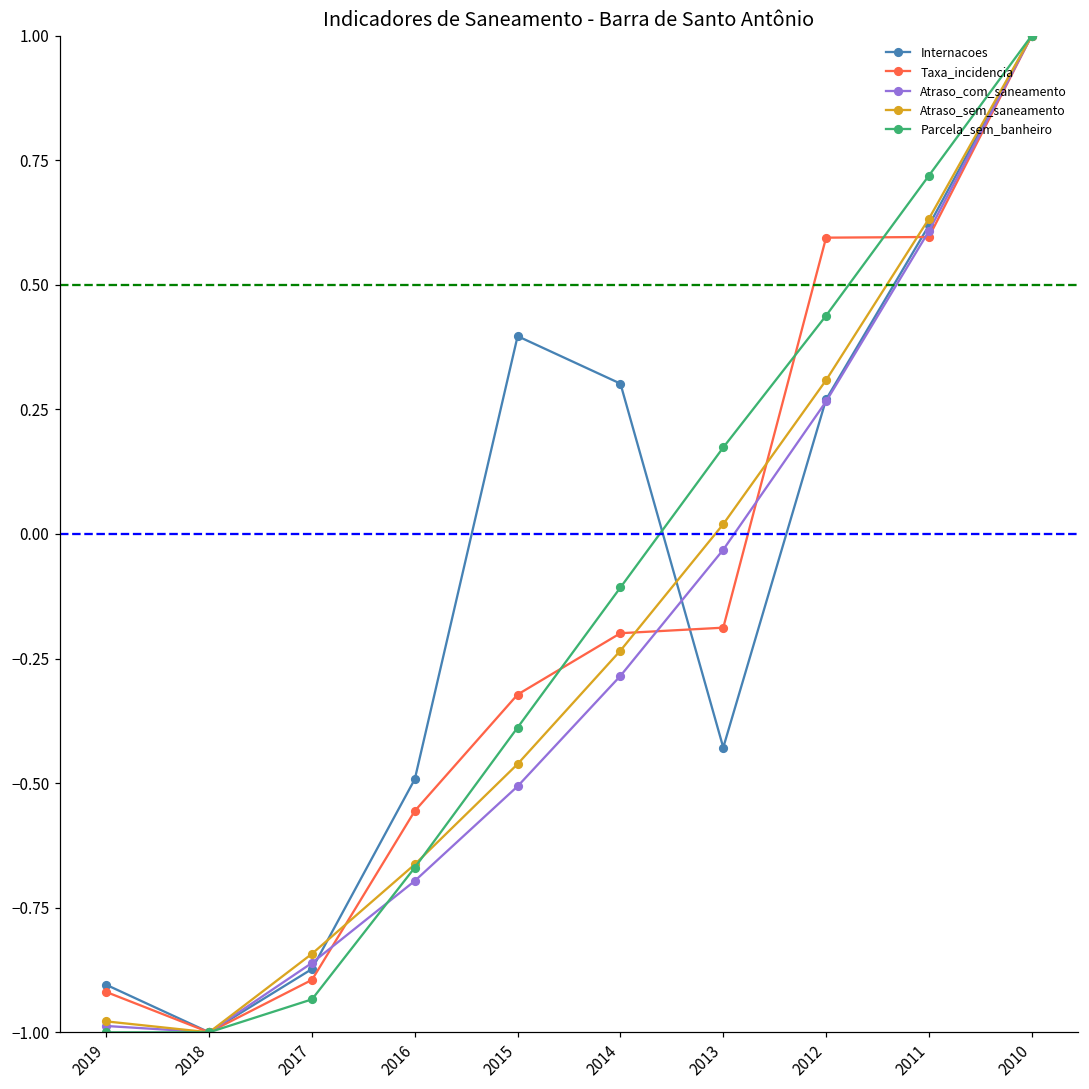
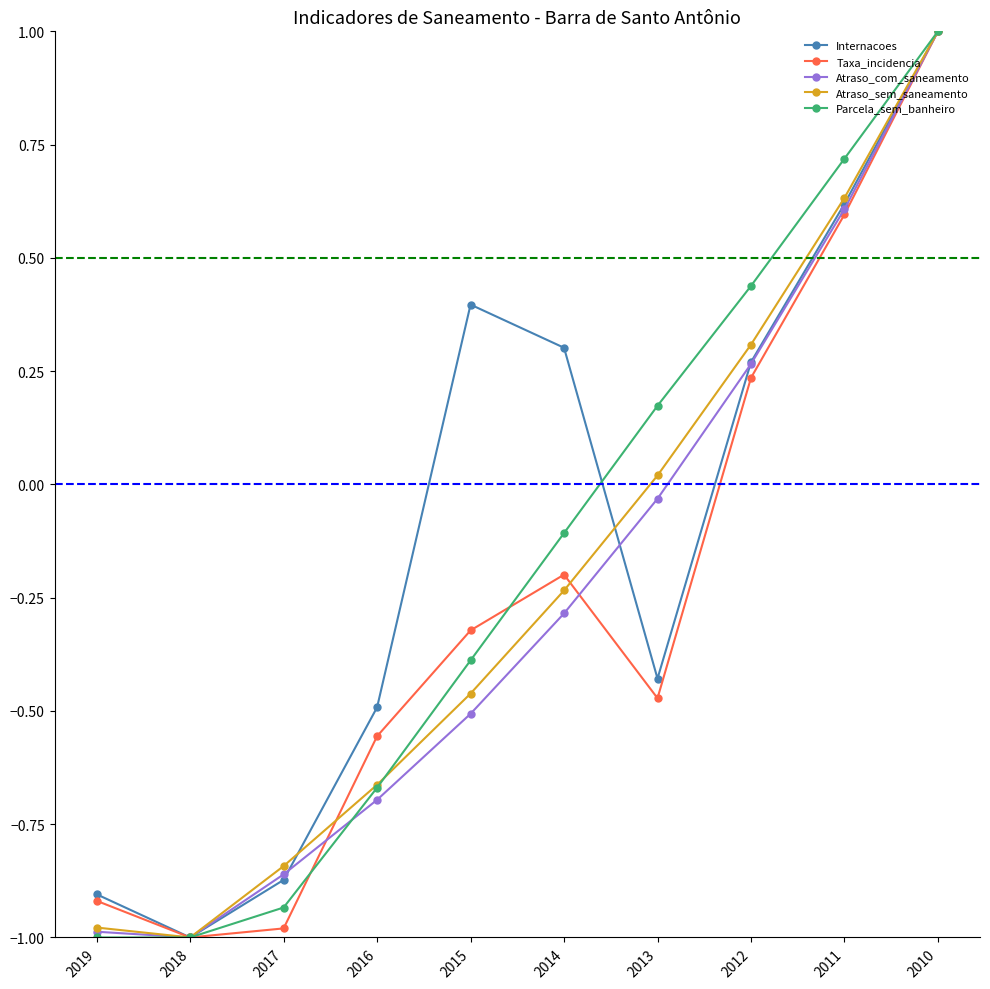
  {
    "Internacoes": {
      "2019": -0.90,
      "2017": -0.87,
      "2016": -0.49,
      "2015": 0.40,
      "2014": 0.30,
      "2013": -0.43,
      "2011": 0.62
    },
    "Taxa_incidencia": {
      "2019": -0.92,
-     "2017": -0.89,
+     "2017": -0.98,
      "2016": -0.56,
      "2015": -0.32,
      "2014": -0.20,
-     "2013": -0.19,
-     "2012": 0.59,
+     "2013": -0.47,
+     "2012": 0.24,
      "2011": 0.60
    },
    "Atraso_com_saneamento": {
      "2019": -0.99,
      "2017": -0.86,
      "2016": -0.70,
      "2015": -0.51,
      "2014": -0.28,
      "2013": -0.03,
      "2011": 0.61
    },
    "Atraso_sem_saneamento": {
      "2019": -0.98,
      "2017": -0.84,
      "2016": -0.66,
      "2015": -0.46,
      "2014": -0.23,
      "2013": 0.02,
      "2012": 0.31,
      "2011": 0.63
    },
    "Parcela_sem_banheiro": {
      "2019": -1.00,
      "2017": -0.93,
      "2016": -0.67,
      "2015": -0.39,
      "2014": -0.11,
      "2013": 0.17,
      "2012": 0.44,
      "2011": 0.72
    }
  }
